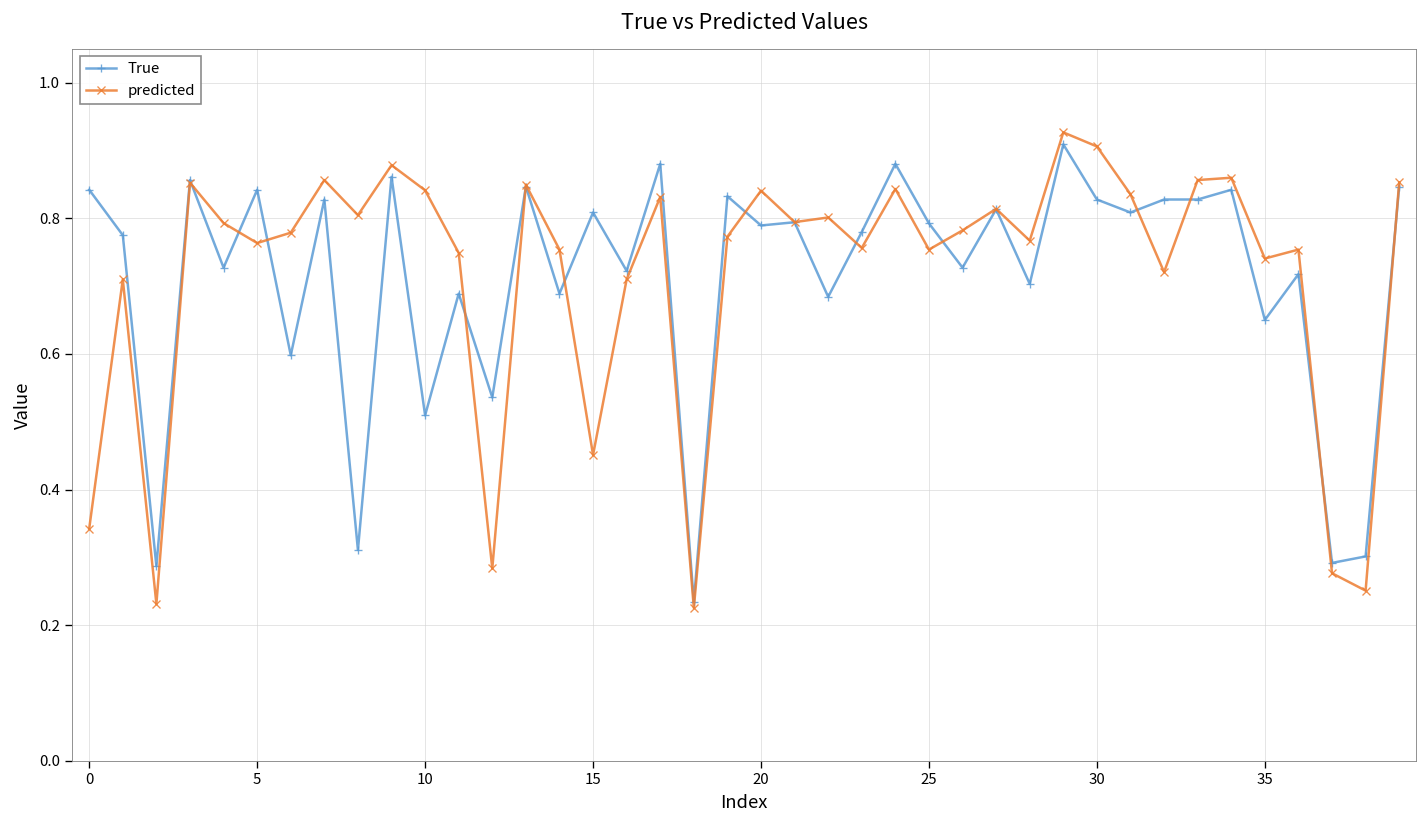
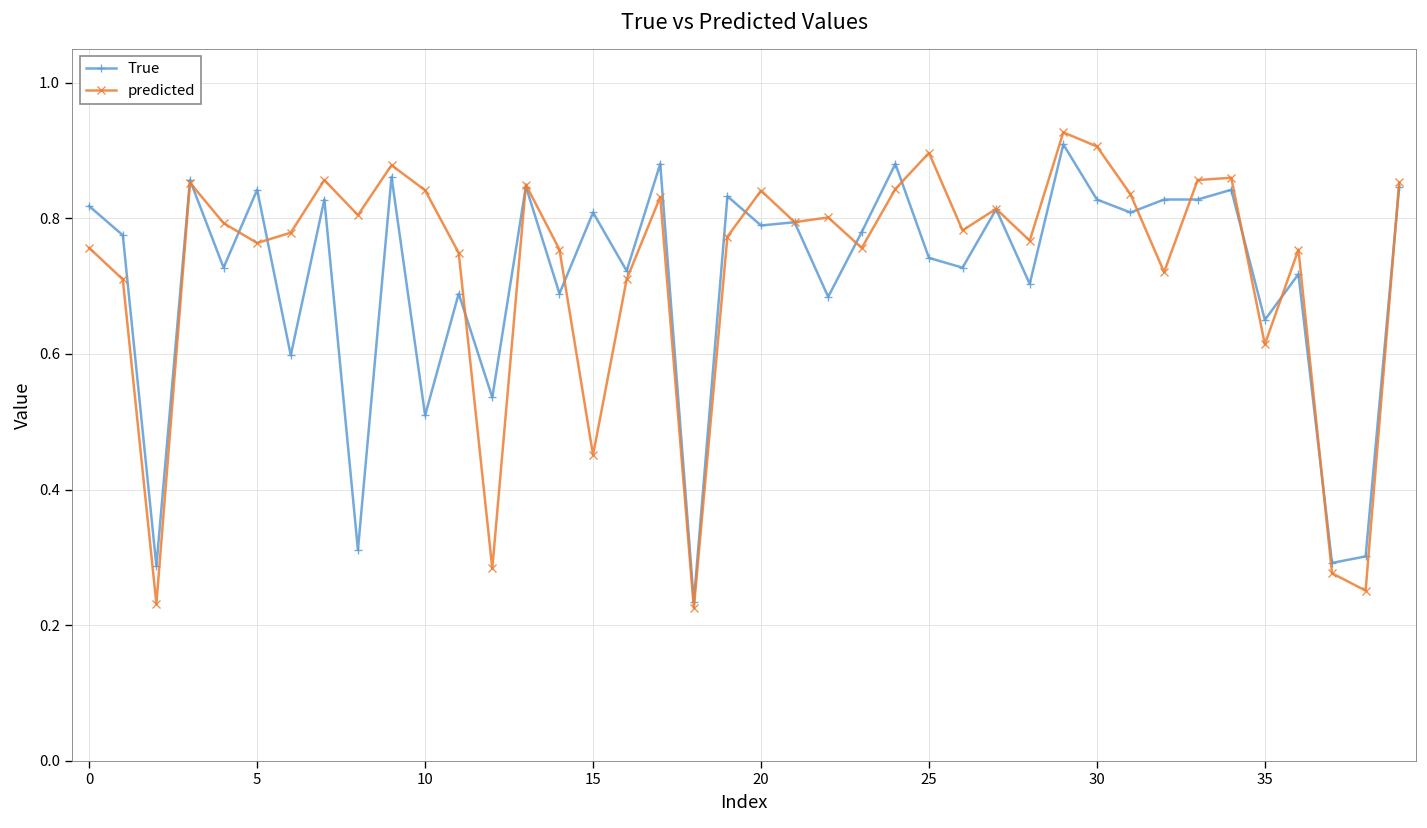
  {
    "True": {
-     "0": 0.84,
+     "0": 0.82,
      "5": 0.84,
      "10": 0.51,
      "15": 0.81,
      "20": 0.79,
-     "25": 0.79,
+     "25": 0.74,
      "30": 0.83,
      "35": 0.65
    },
    "predicted": {
-     "0": 0.34,
+     "0": 0.76,
      "5": 0.76,
      "10": 0.84,
      "15": 0.45,
      "20": 0.84,
-     "25": 0.75,
+     "25": 0.90,
      "30": 0.91,
-     "35": 0.74
+     "35": 0.61
    }
  }
